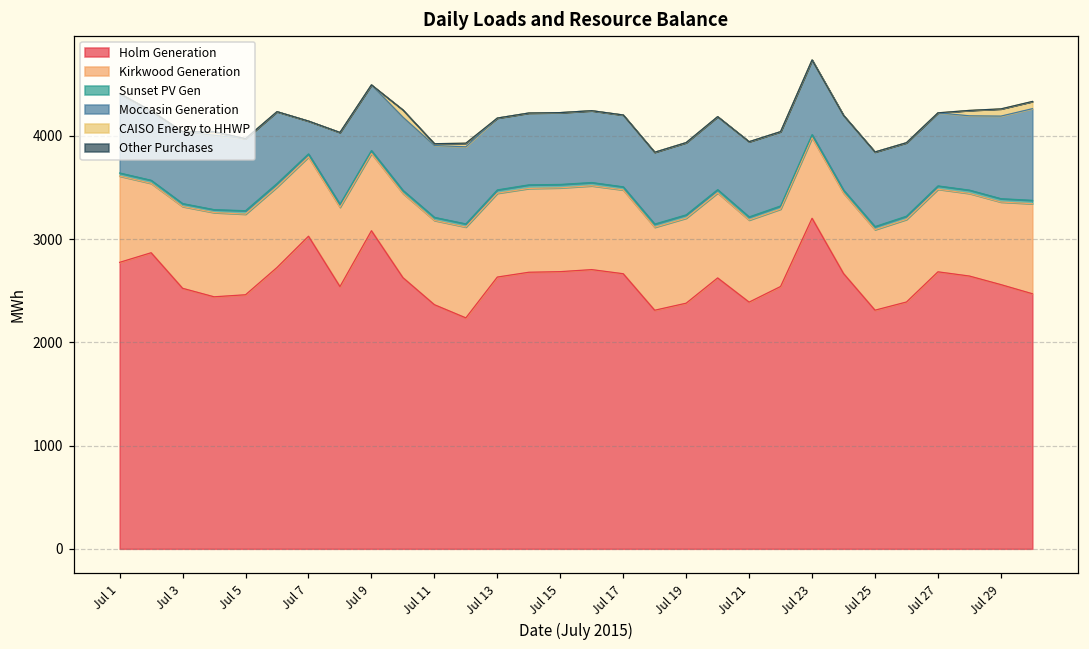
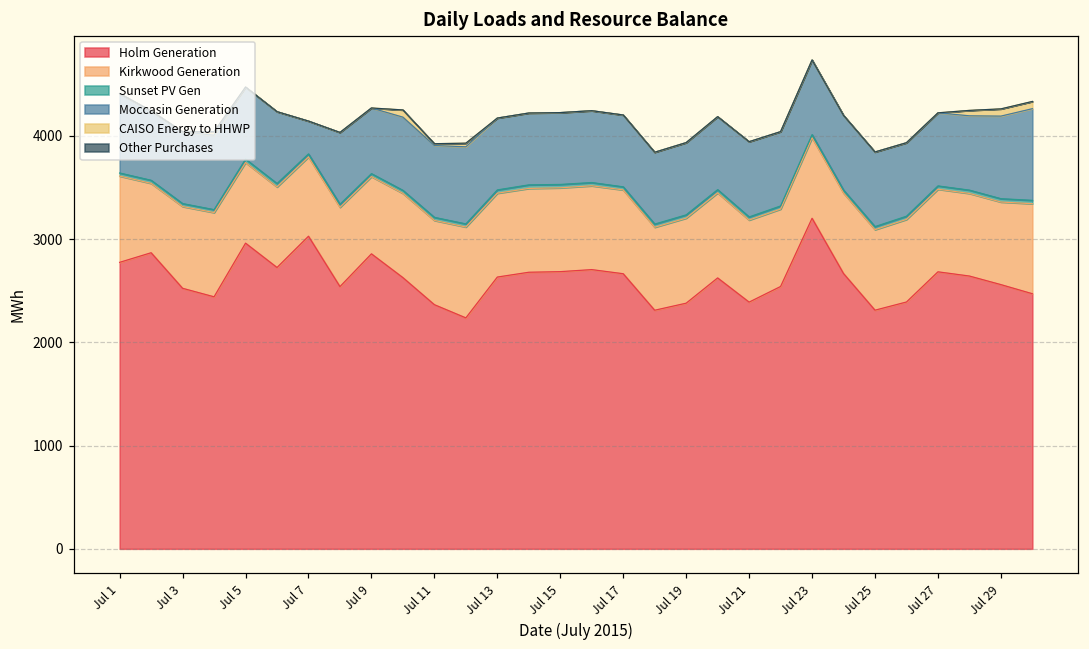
  {
    "Holm Generation": {
      "Jul 1": 2800,
      "Jul 3": 2500,
-     "Jul 5": 2500,
+     "Jul 5": 3000,
      "Jul 7": 3000,
-     "Jul 9": 3100,
+     "Jul 9": 2900,
      "Jul 11": 2400,
      "Jul 13": 2600,
      "Jul 15": 2700,
      "Jul 17": 2700,
      "Jul 19": 2400,
      "Jul 21": 2400,
      "Jul 23": 3200,
      "Jul 25": 2300,
      "Jul 27": 2700,
      "Jul 29": 2600
    },
    "Kirkwood Generation": {
      "Jul 1": 800,
      "Jul 3": 800,
      "Jul 5": 800,
      "Jul 7": 800,
      "Jul 9": 700,
      "Jul 11": 800,
      "Jul 13": 800,
      "Jul 15": 800,
      "Jul 17": 800,
      "Jul 19": 800,
      "Jul 21": 800,
      "Jul 23": 800,
      "Jul 25": 800,
      "Jul 27": 800,
      "Jul 29": 800
    }
  }
